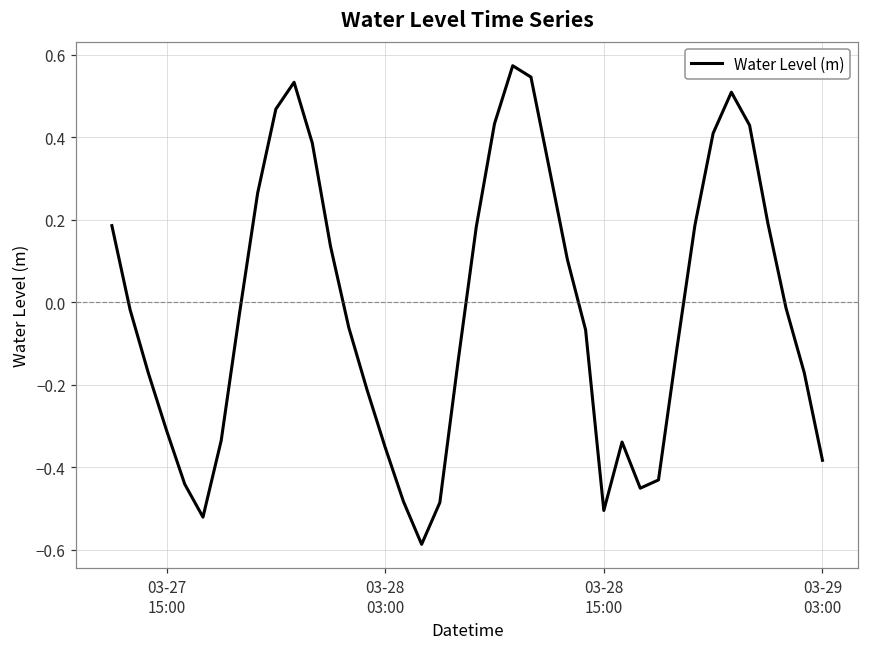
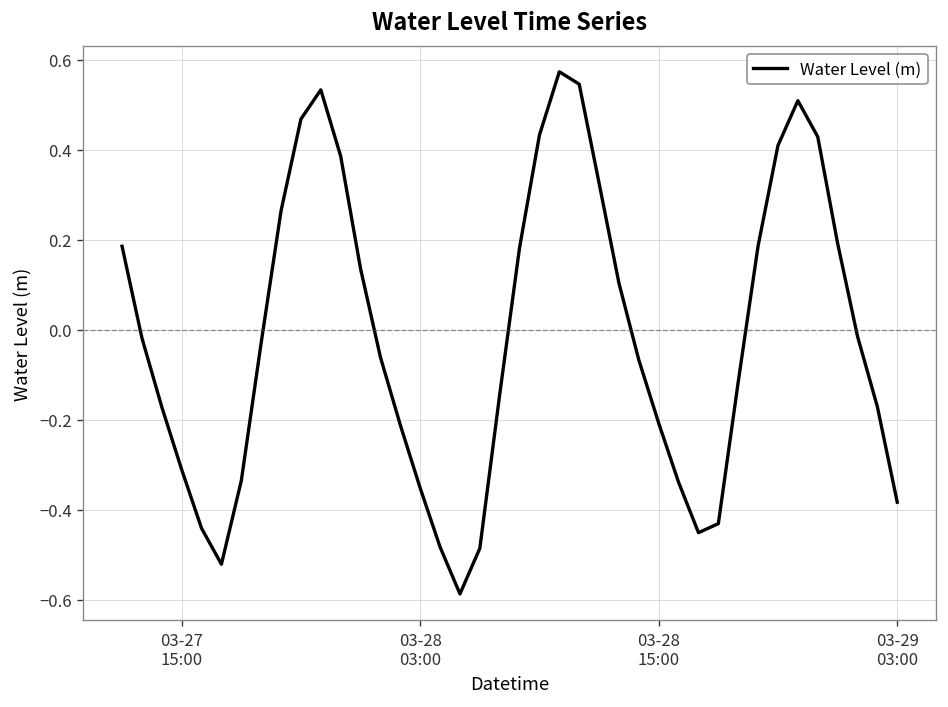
  {
    "03-27 15:00": -0.31,
    "03-28 03:00": -0.35,
-   "03-28 15:00": -0.50,
+   "03-28 15:00": -0.21,
    "03-29 03:00": -0.38
  }
